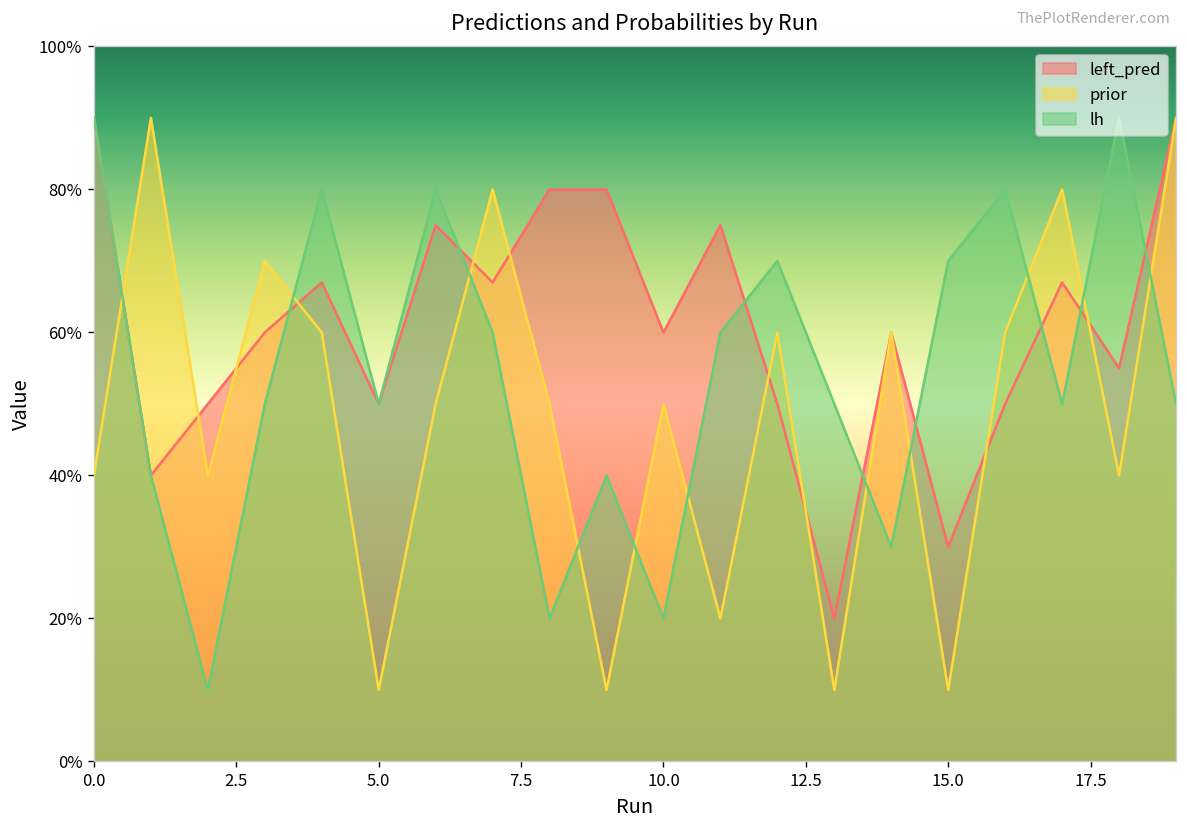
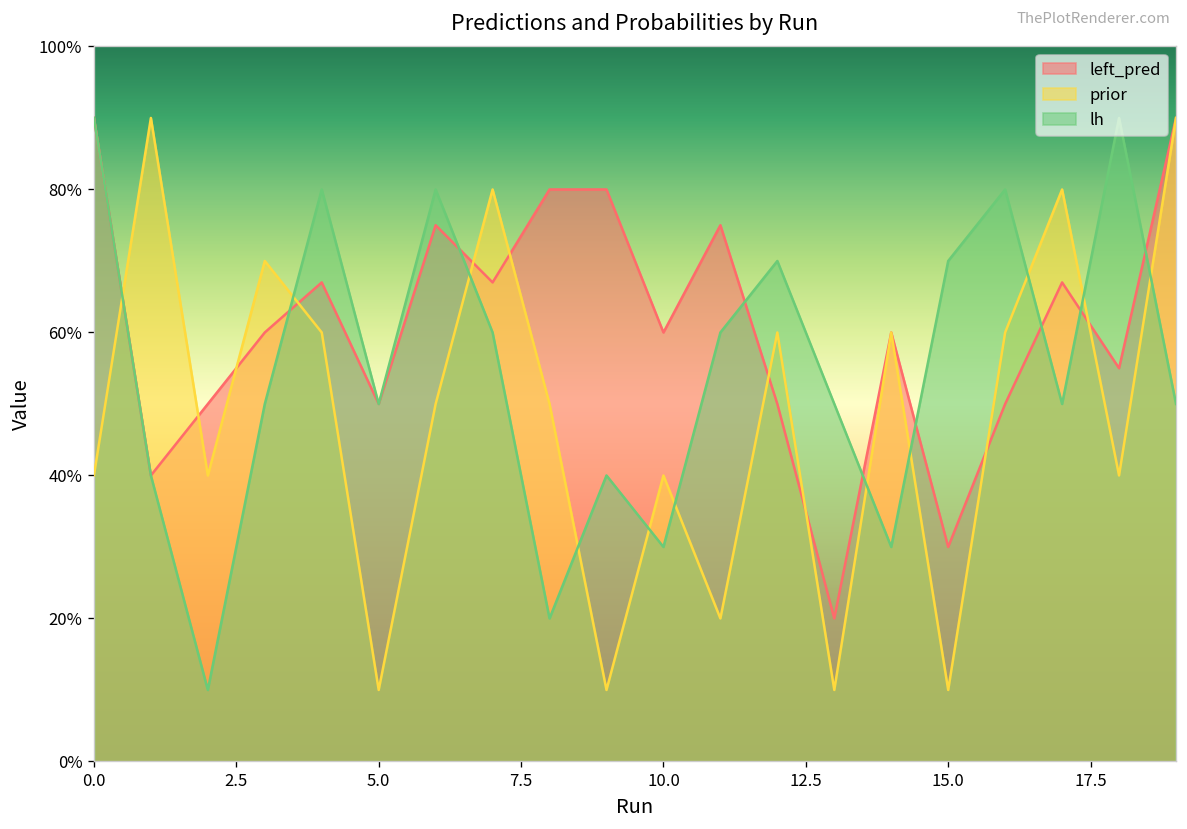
  {
    "left_pred": {
      "10.0": "60%",
      "15.0": "30%"
    },
    "prior": {
      "0.0": "40%",
      "5.0": "10%",
-     "10.0": "50%",
+     "10.0": "40%",
      "15.0": "10%"
    },
    "lh": {
-     "10.0": "20%",
+     "10.0": "30%",
      "15.0": "70%"
    }
  }
